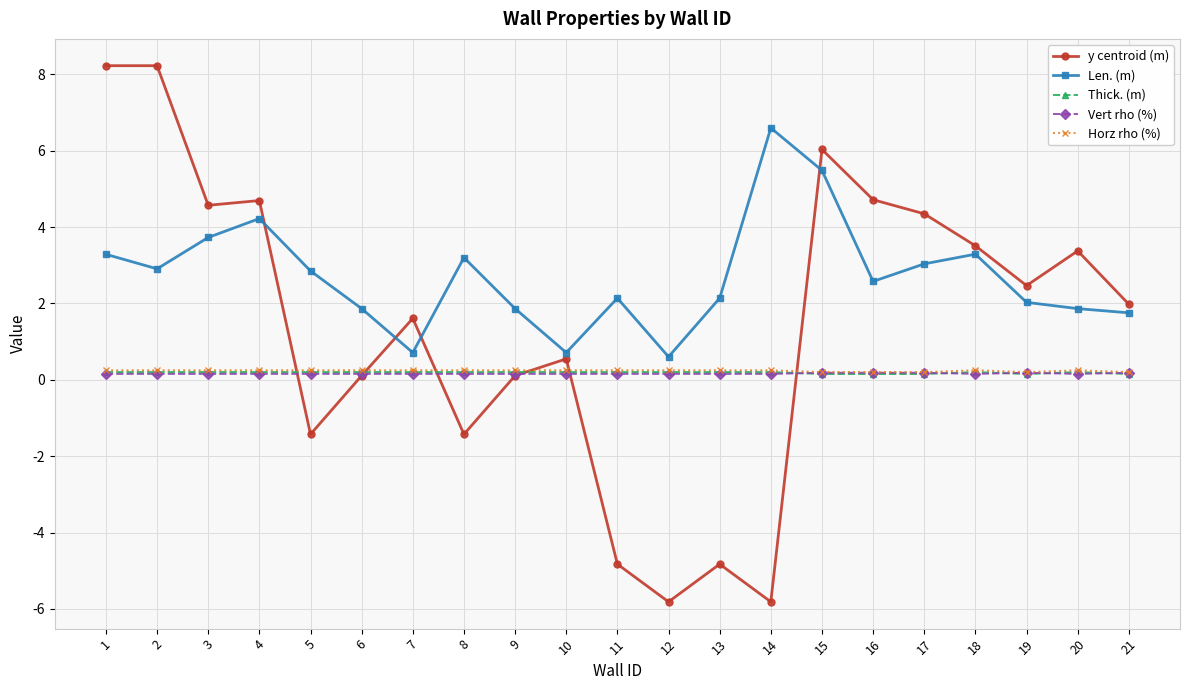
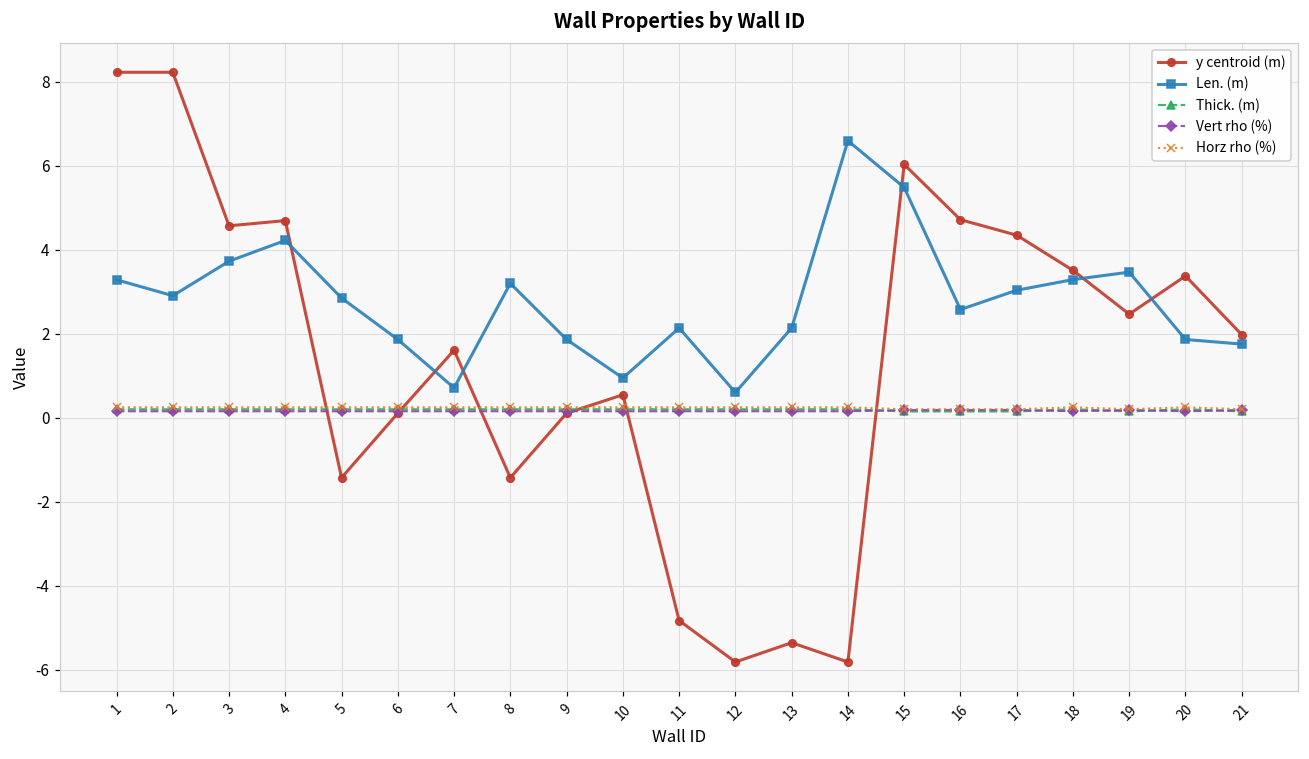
  {
    "y centroid (m)": {
      "1": 8.2,
      "2": 8.2,
      "3": 4.6,
      "4": 4.7,
      "5": -1.4,
      "7": 1.6,
      "8": -1.4,
      "10": 0.5,
      "11": -4.8,
      "12": -5.8,
-     "13": -4.8,
+     "13": -5.4,
      "14": -5.8,
      "15": 6.0,
      "16": 4.7,
      "17": 4.3,
      "18": 3.5,
      "19": 2.5,
      "20": 3.4,
      "21": 2.0
    },
    "Len. (m)": {
      "1": 3.3,
      "2": 2.9,
      "3": 3.7,
      "4": 4.2,
      "5": 2.9,
      "6": 1.9,
      "7": 0.7,
      "8": 3.2,
      "9": 1.9,
-     "10": 0.7,
+     "10": 0.9,
      "11": 2.1,
      "12": 0.6,
      "13": 2.1,
      "14": 6.6,
      "15": 5.5,
      "16": 2.6,
      "17": 3.0,
      "18": 3.3,
-     "19": 2.0,
+     "19": 3.5,
      "20": 1.9,
      "21": 1.8
    }
  }
